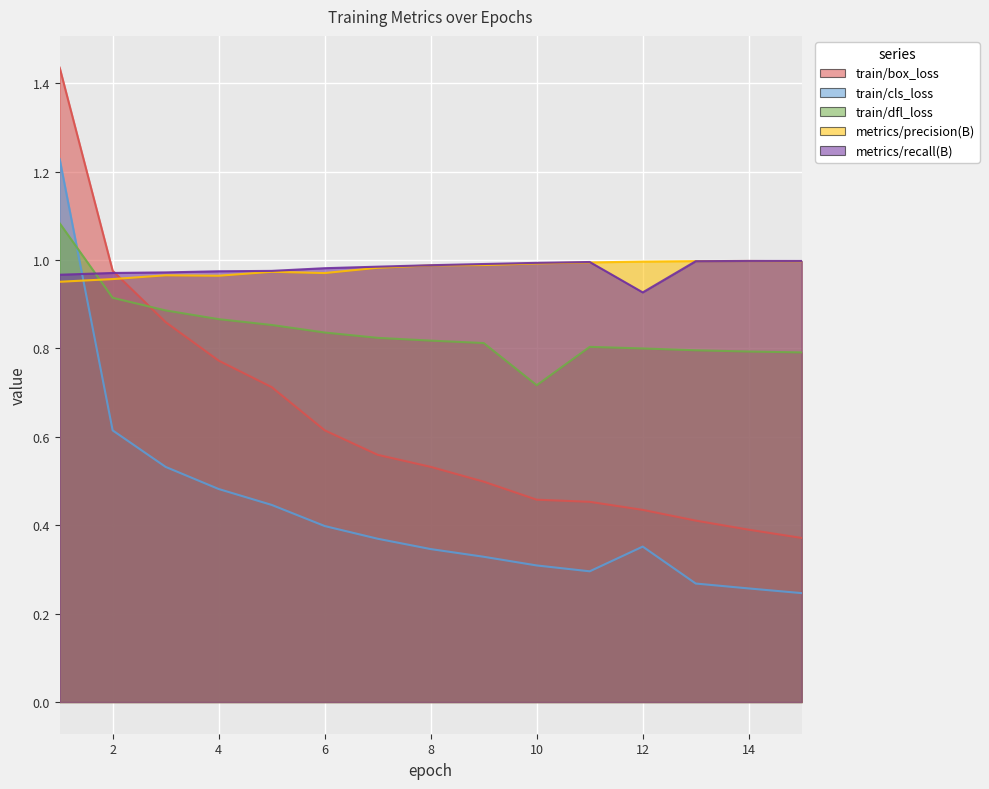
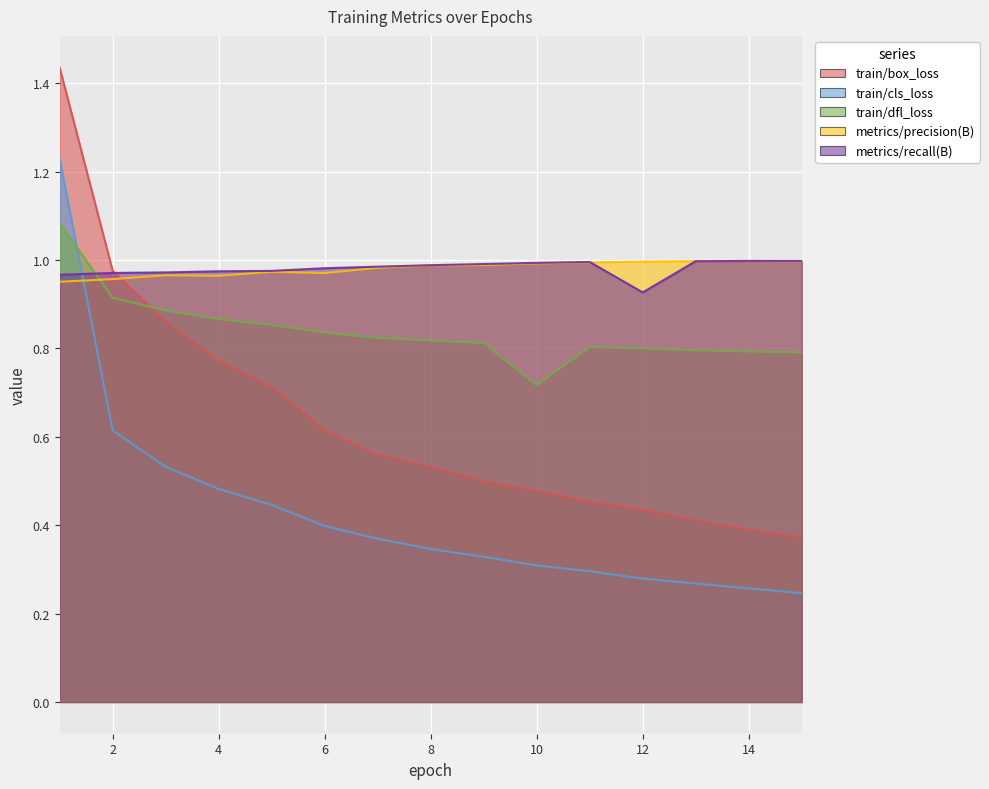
  {
    "train/box_loss": {
      "4": 0.77,
      "6": 0.61,
      "8": 0.53,
-     "10": 0.46,
+     "10": 0.48,
      "12": 0.43,
      "14": 0.39
    },
    "train/cls_loss": {
      "2": 0.61,
      "4": 0.48,
      "6": 0.40,
      "8": 0.35,
      "10": 0.31,
-     "12": 0.35,
+     "12": 0.28,
      "14": 0.26
    },
    "train/dfl_loss": {
      "2": 0.91,
      "4": 0.87,
      "6": 0.84,
      "8": 0.82,
      "10": 0.72,
      "12": 0.80,
      "14": 0.79
    },
    "metrics/precision(B)": {
      "2": 0.96,
      "4": 0.96,
      "6": 0.97,
      "12": 1.00
    },
    "metrics/recall(B)": {
      "4": 0.97,
      "6": 0.98,
      "12": 0.93
    }
  }
